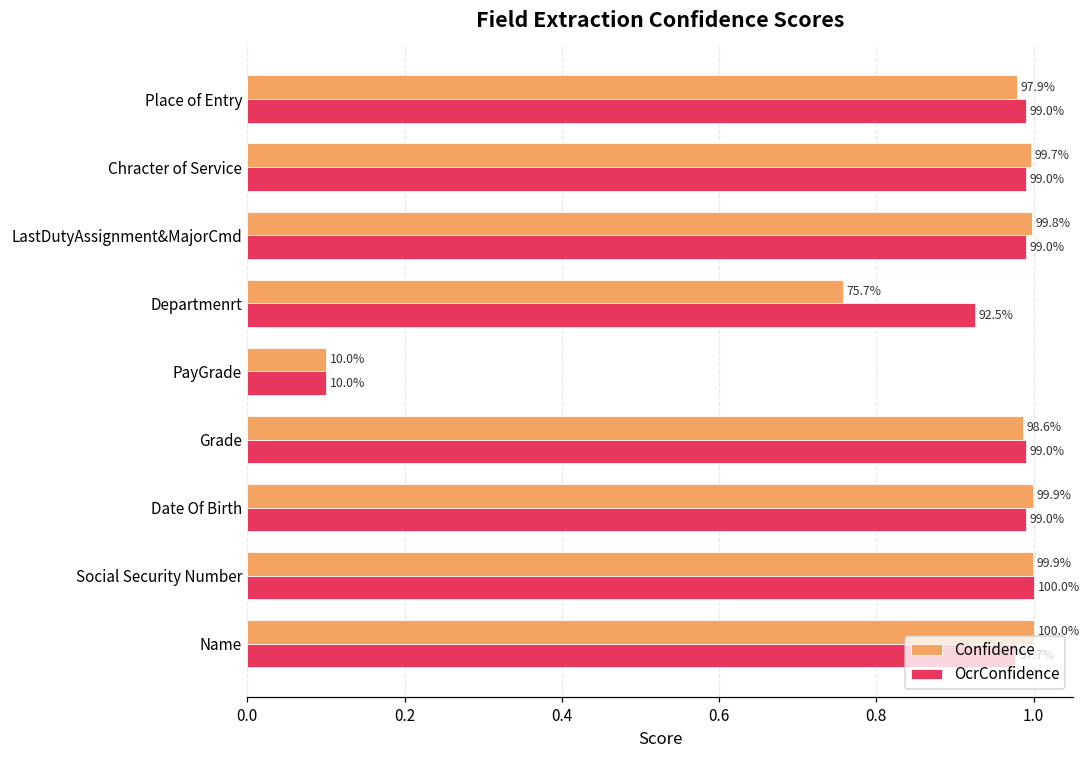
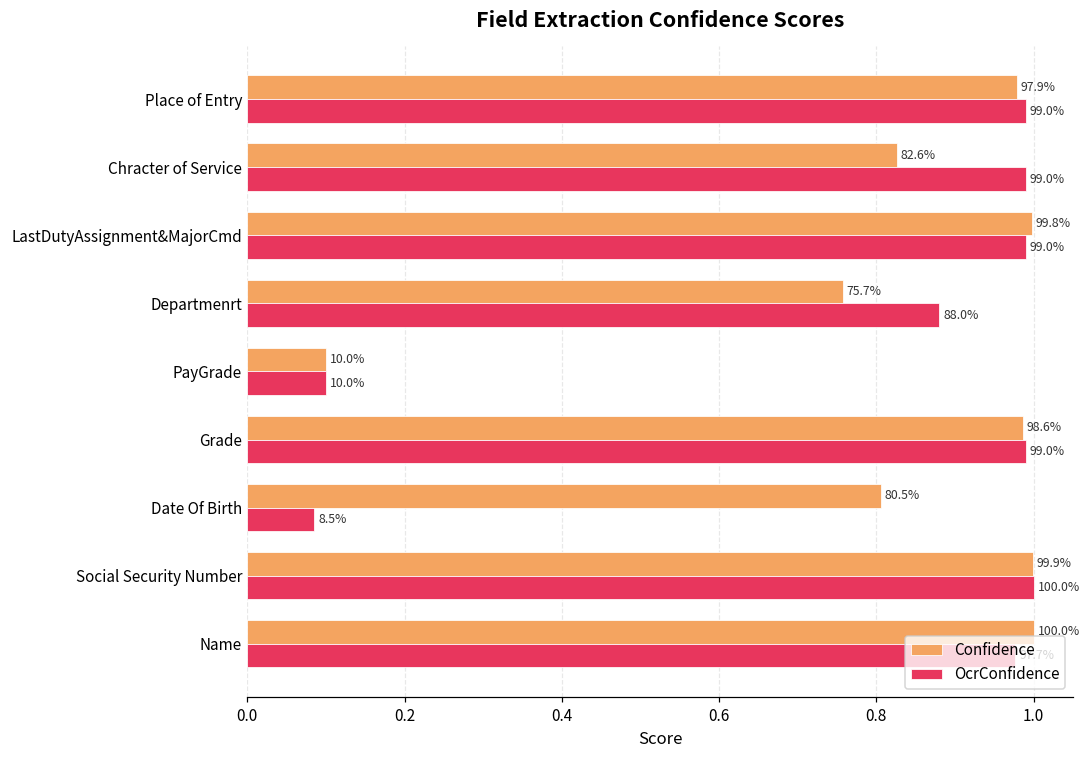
  {
    "Confidence": {
      "Place of Entry": "97.9%",
-     "Chracter of Service": "99.7%",
+     "Chracter of Service": "82.6%",
      "LastDutyAssignment&MajorCmd": "99.8%",
      "Departmenrt": "75.7%",
      "PayGrade": "10.0%",
      "Grade": "98.6%",
-     "Date Of Birth": "99.9%",
+     "Date Of Birth": "80.5%",
      "Social Security Number": "99.9%",
      "Name": "100.0%"
    },
    "OcrConfidence": {
      "Place of Entry": "99.0%",
      "Chracter of Service": "99.0%",
      "LastDutyAssignment&MajorCmd": "99.0%",
-     "Departmenrt": "92.5%",
+     "Departmenrt": "88.0%",
      "PayGrade": "10.0%",
      "Grade": "99.0%",
-     "Date Of Birth": "99.0%",
+     "Date Of Birth": "8.5%",
      "Social Security Number": "100.0%"
    }
  }
